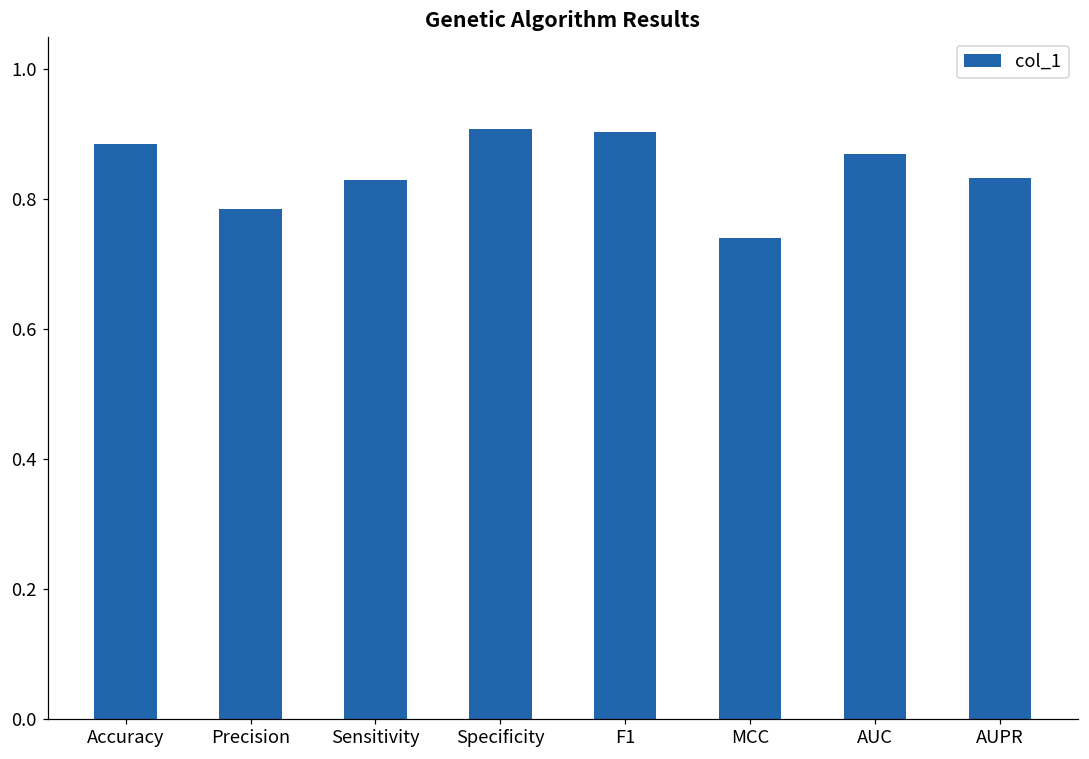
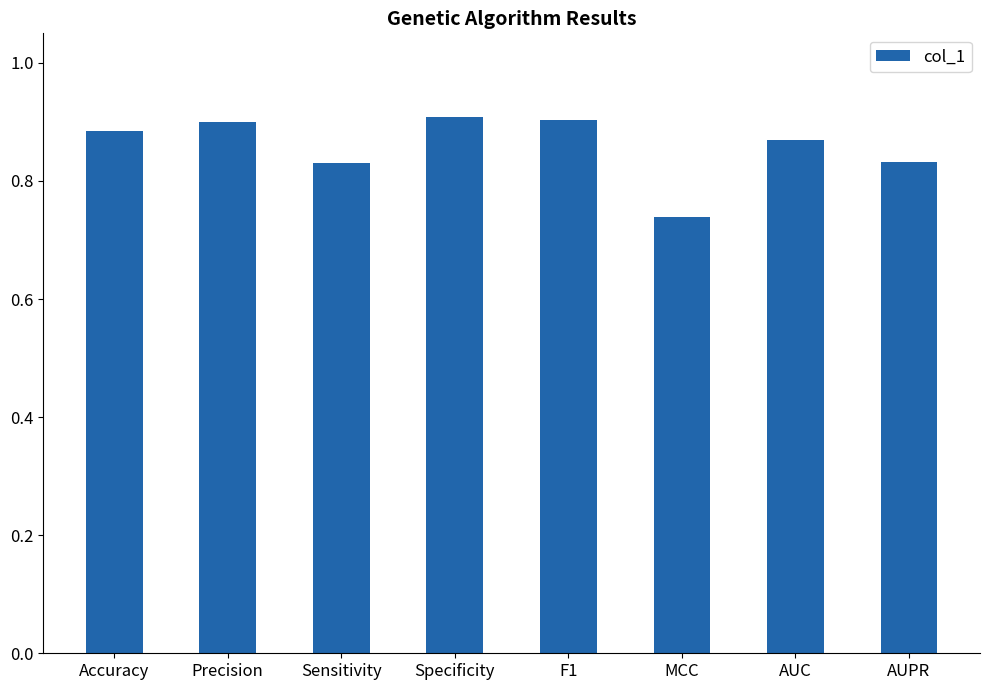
  {
    "Accuracy": 0.88,
-   "Precision": 0.78,
+   "Precision": 0.90,
    "Sensitivity": 0.83,
    "Specificity": 0.91,
    "F1": 0.90,
    "MCC": 0.74,
    "AUC": 0.87,
    "AUPR": 0.83
  }
